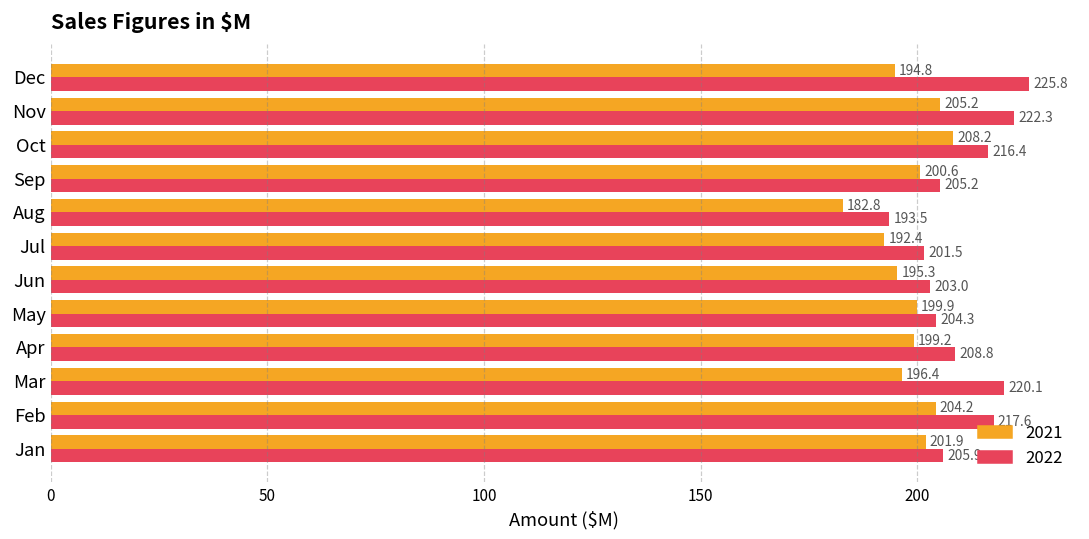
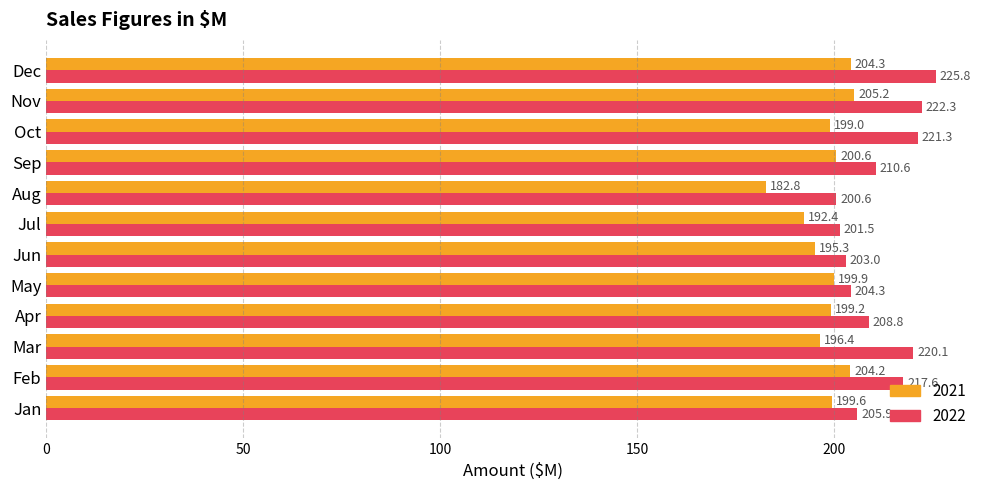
  {
    "2021": {
-     "Dec": 194.8,
+     "Dec": 204.3,
      "Nov": 205.2,
-     "Oct": 208.2,
+     "Oct": 199.0,
      "Sep": 200.6,
      "Aug": 182.8,
      "Jul": 192.4,
      "Jun": 195.3,
      "May": 199.9,
      "Apr": 199.2,
      "Mar": 196.4,
      "Feb": 204.2,
-     "Jan": 201.9
+     "Jan": 199.6
    },
    "2022": {
      "Dec": 225.8,
      "Nov": 222.3,
-     "Oct": 216.4,
-     "Sep": 205.2,
-     "Aug": 193.5,
+     "Oct": 221.3,
+     "Sep": 210.6,
+     "Aug": 200.6,
      "Jul": 201.5,
      "Jun": 203.0,
      "May": 204.3,
      "Apr": 208.8,
      "Mar": 220.1,
      "Feb": 217.6,
      "Jan": 205.9
    }
  }
